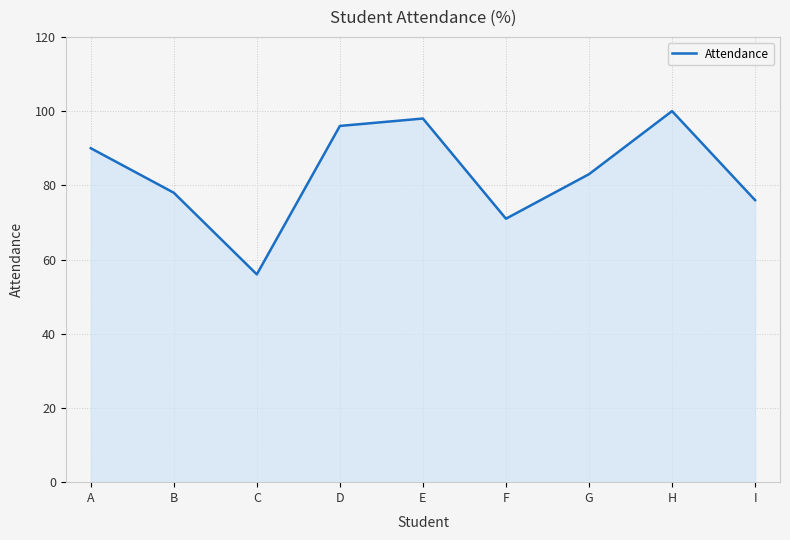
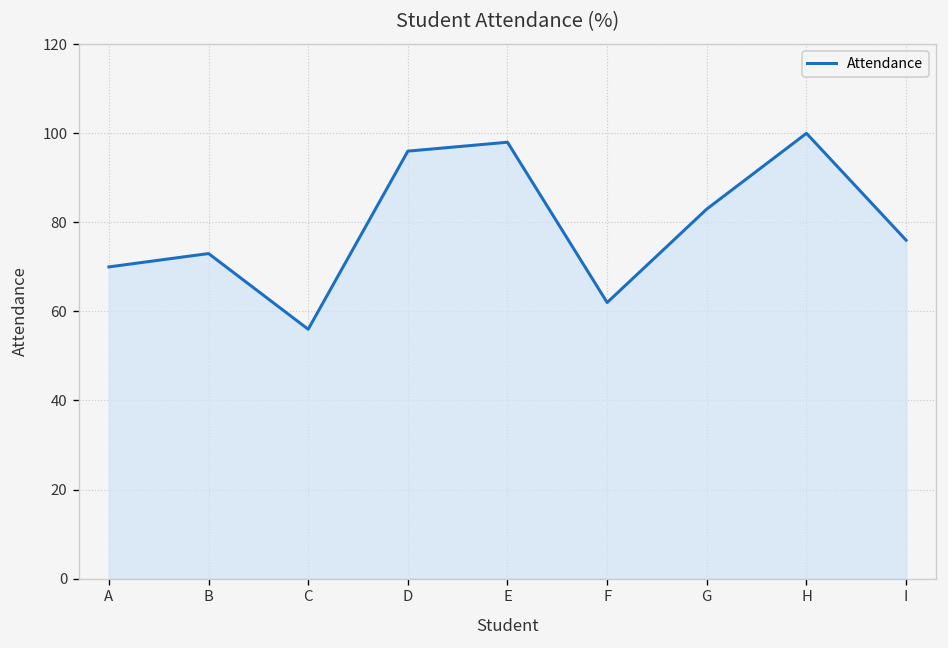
  {
-   "A": 90,
-   "B": 78,
+   "A": 70,
+   "B": 73,
    "C": 56,
    "D": 96,
    "E": 98,
-   "F": 71,
+   "F": 62,
    "G": 83,
    "H": 100,
    "I": 76
  }
